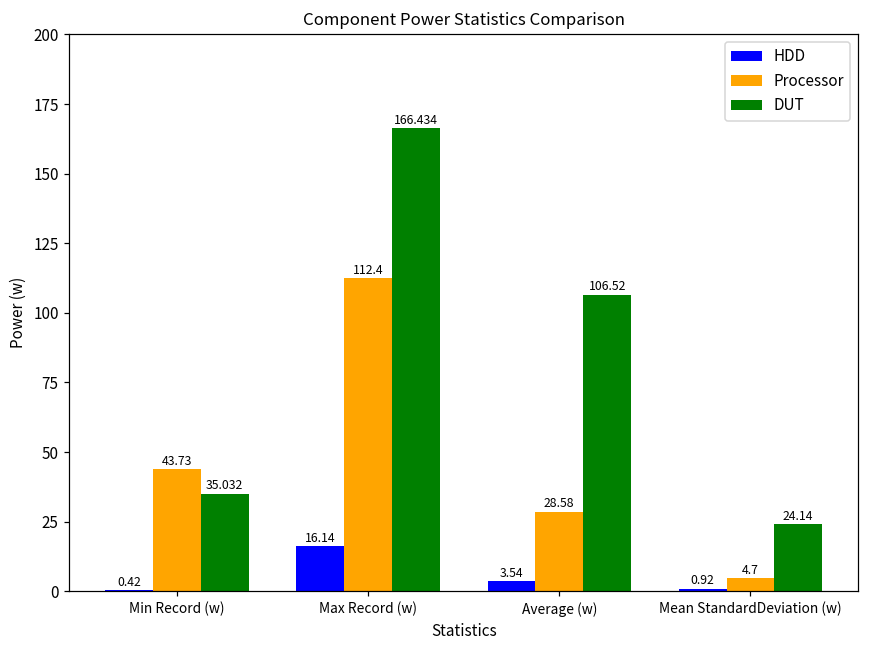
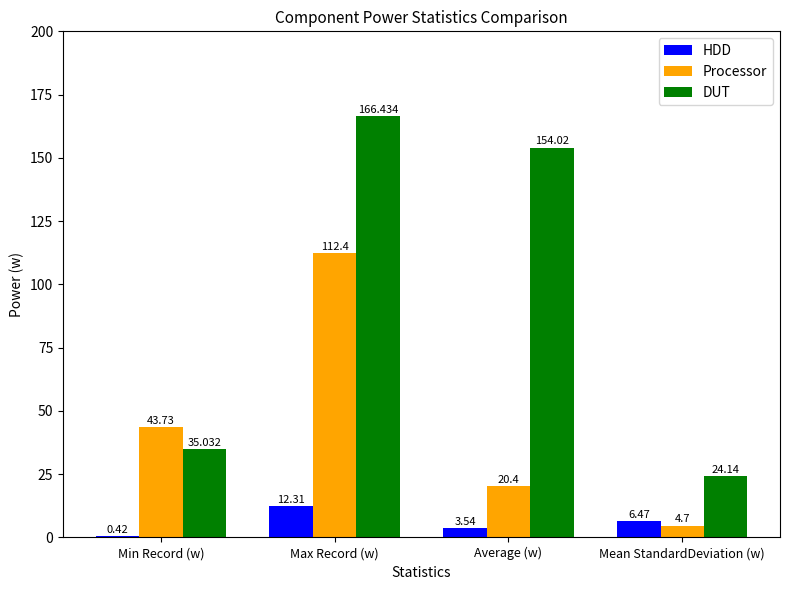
  {
    "HDD": {
      "Min Record (w)": 0.42,
-     "Max Record (w)": 16.14,
+     "Max Record (w)": 12.31,
      "Average (w)": 3.54,
-     "Mean StandardDeviation (w)": 0.92
+     "Mean StandardDeviation (w)": 6.47
    },
    "Processor": {
      "Min Record (w)": 43.73,
      "Max Record (w)": 112.4,
-     "Average (w)": 28.58,
+     "Average (w)": 20.4,
      "Mean StandardDeviation (w)": 4.7
    },
    "DUT": {
      "Min Record (w)": 35.032,
      "Max Record (w)": 166.434,
-     "Average (w)": 106.52,
+     "Average (w)": 154.02,
      "Mean StandardDeviation (w)": 24.14
    }
  }
